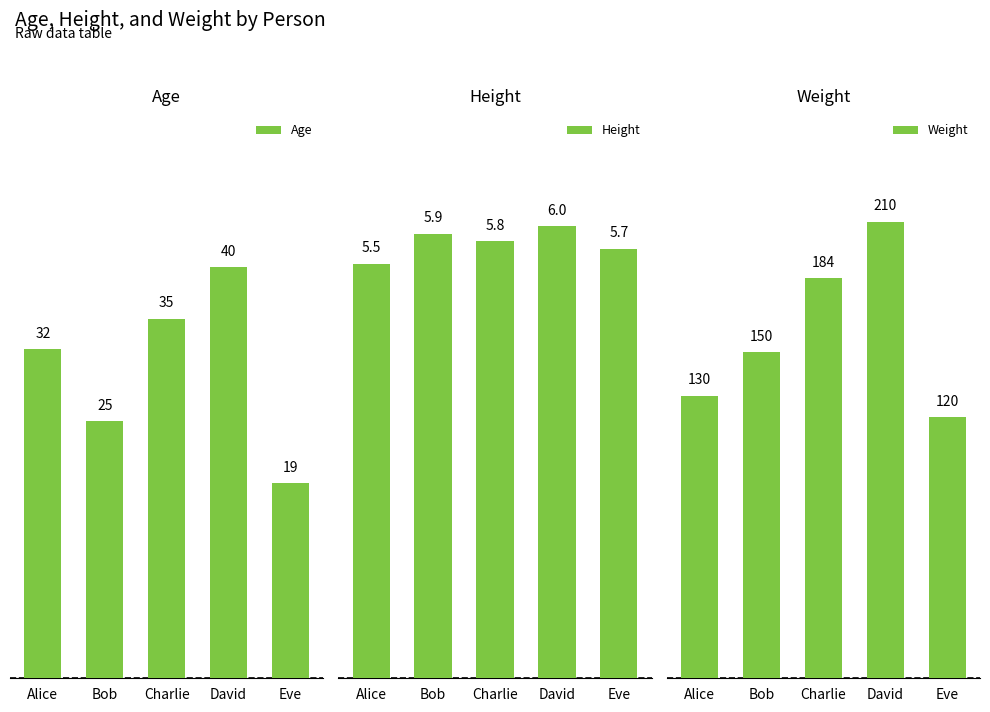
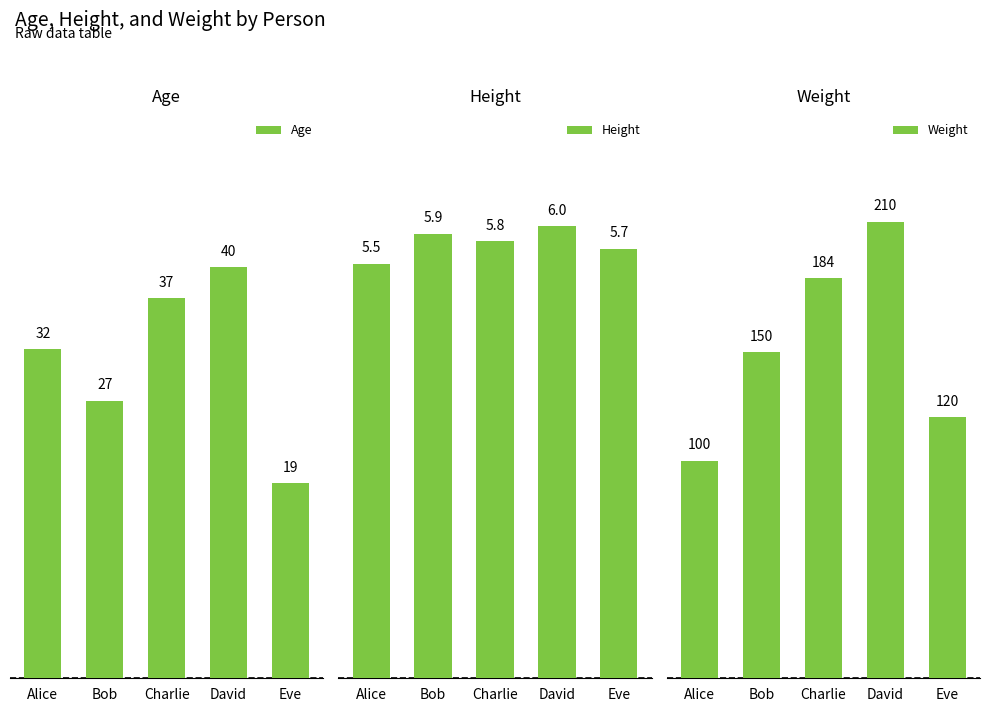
  {
    "Age": {
      "Alice": 32,
-     "Bob": 25,
-     "Charlie": 35,
+     "Bob": 27,
+     "Charlie": 37,
      "David": 40,
      "Eve": 19
    },
    "Height": {
      "Alice": 5.5,
      "Bob": 5.9,
      "Charlie": 5.8,
      "David": 6.0,
      "Eve": 5.7
    },
    "Weight": {
-     "Alice": 130,
+     "Alice": 100,
      "Bob": 150,
      "Charlie": 184,
      "David": 210,
      "Eve": 120
    }
  }
